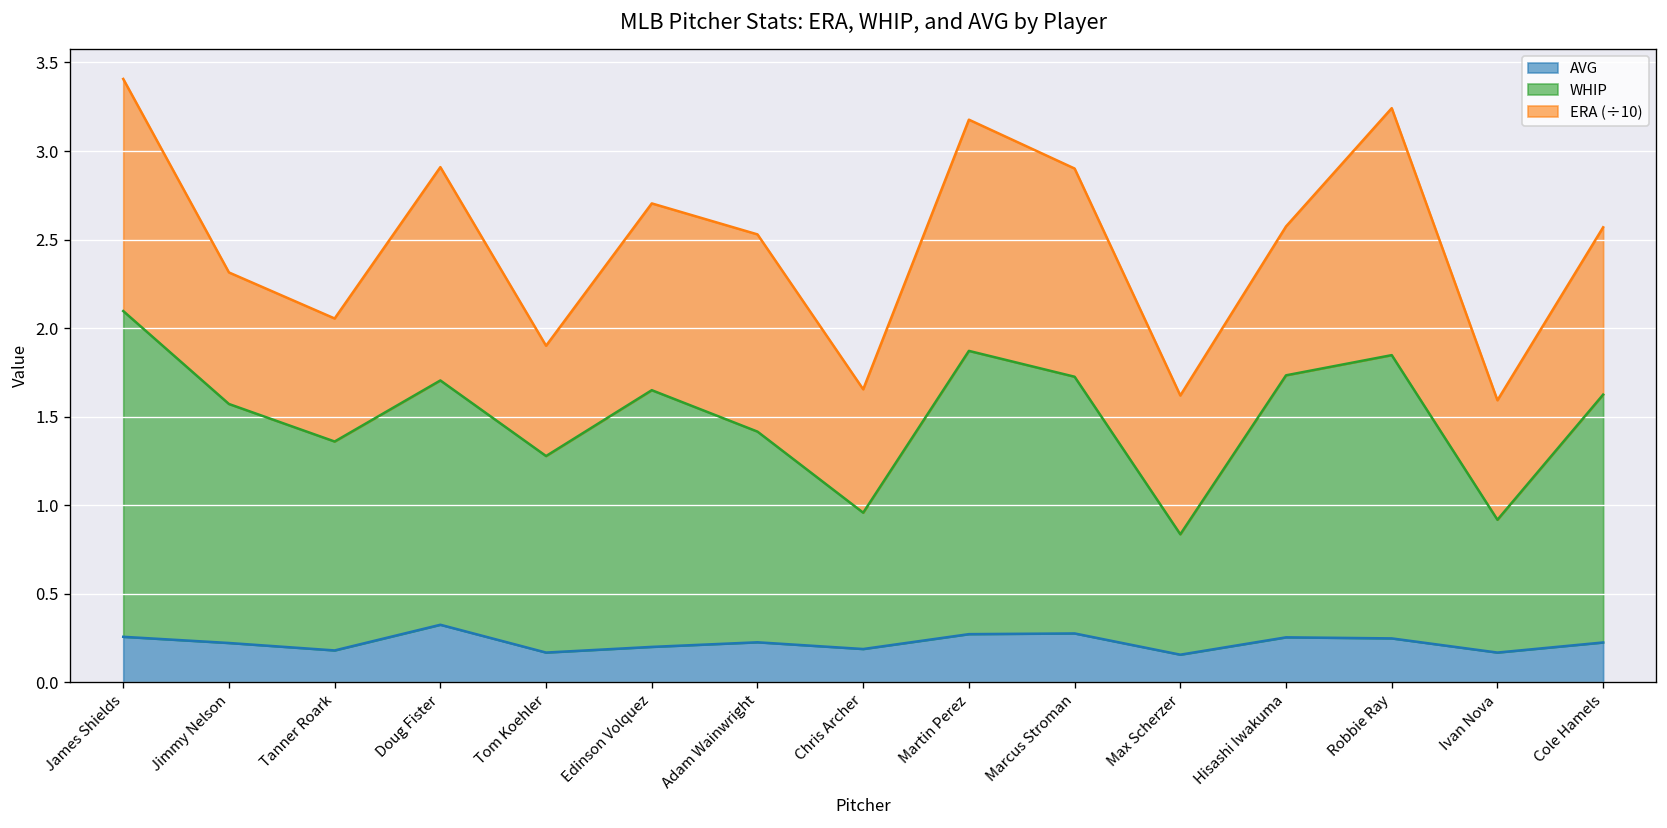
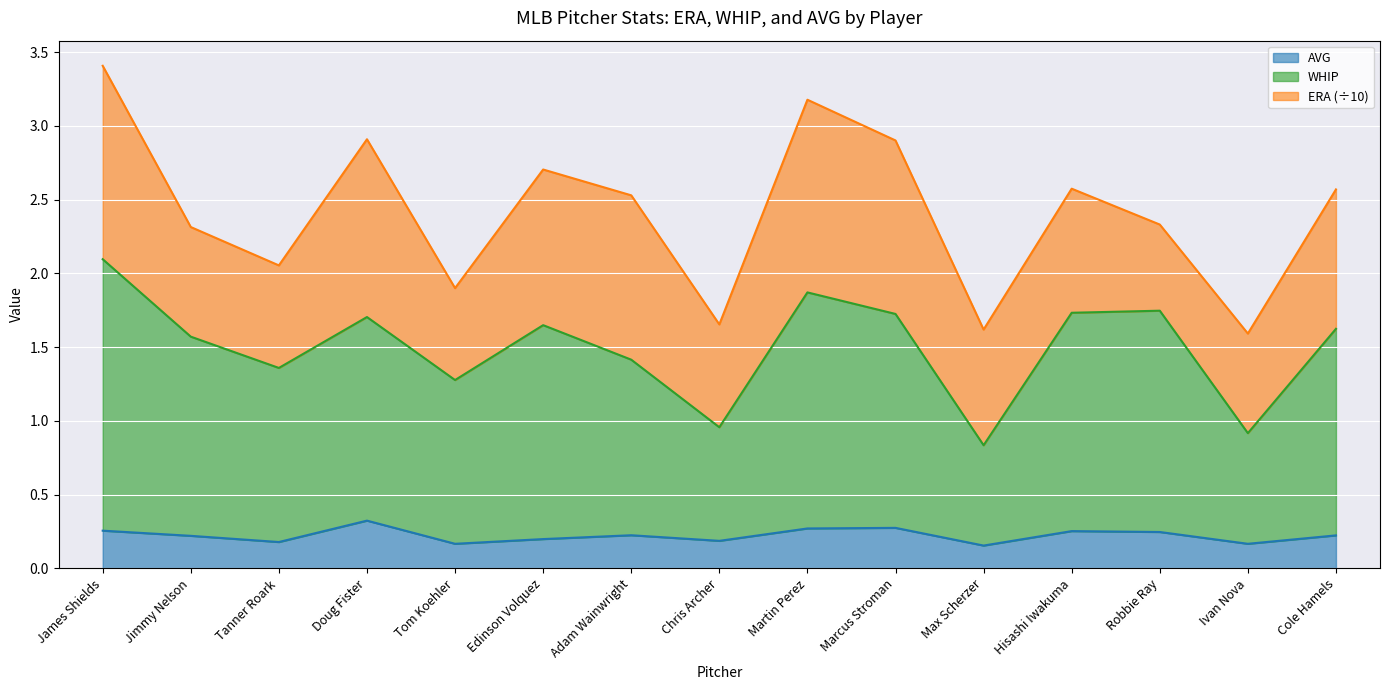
  {
    "AVG": {
      "James Shields": 0.26,
      "Jimmy Nelson": 0.22,
      "Tanner Roark": 0.18,
      "Doug Fister": 0.32,
      "Tom Koehler": 0.17,
      "Edinson Volquez": 0.20,
      "Adam Wainwright": 0.23,
      "Chris Archer": 0.19,
      "Martin Perez": 0.27,
      "Marcus Stroman": 0.28,
      "Max Scherzer": 0.16,
      "Hisashi Iwakuma": 0.25,
      "Robbie Ray": 0.25,
      "Ivan Nova": 0.17,
      "Cole Hamels": 0.22
    },
    "WHIP": {
      "James Shields": 1.84,
      "Jimmy Nelson": 1.35,
      "Tanner Roark": 1.18,
      "Doug Fister": 1.38,
      "Tom Koehler": 1.1,
      "Edinson Volquez": 1.45,
      "Adam Wainwright": 1.2,
      "Chris Archer": 0.77,
      "Martin Perez": 1.6,
      "Marcus Stroman": 1.45,
      "Max Scherzer": 0.68,
      "Hisashi Iwakuma": 1.48,
-     "Robbie Ray": 1.6,
+     "Robbie Ray": 1.5,
      "Ivan Nova": 0.75,
      "Cole Hamels": 1.4
    },
    "ERA (÷10)": {
      "James Shields": 1.31,
      "Jimmy Nelson": 0.74,
      "Tanner Roark": 0.70,
      "Doug Fister": 1.20,
      "Tom Koehler": 0.62,
      "Edinson Volquez": 1.06,
      "Adam Wainwright": 1.11,
      "Chris Archer": 0.70,
      "Martin Perez": 1.31,
      "Marcus Stroman": 1.18,
      "Max Scherzer": 0.78,
      "Hisashi Iwakuma": 0.84,
-     "Robbie Ray": 1.40,
+     "Robbie Ray": 0.58,
      "Ivan Nova": 0.68,
      "Cole Hamels": 0.95
    }
  }
